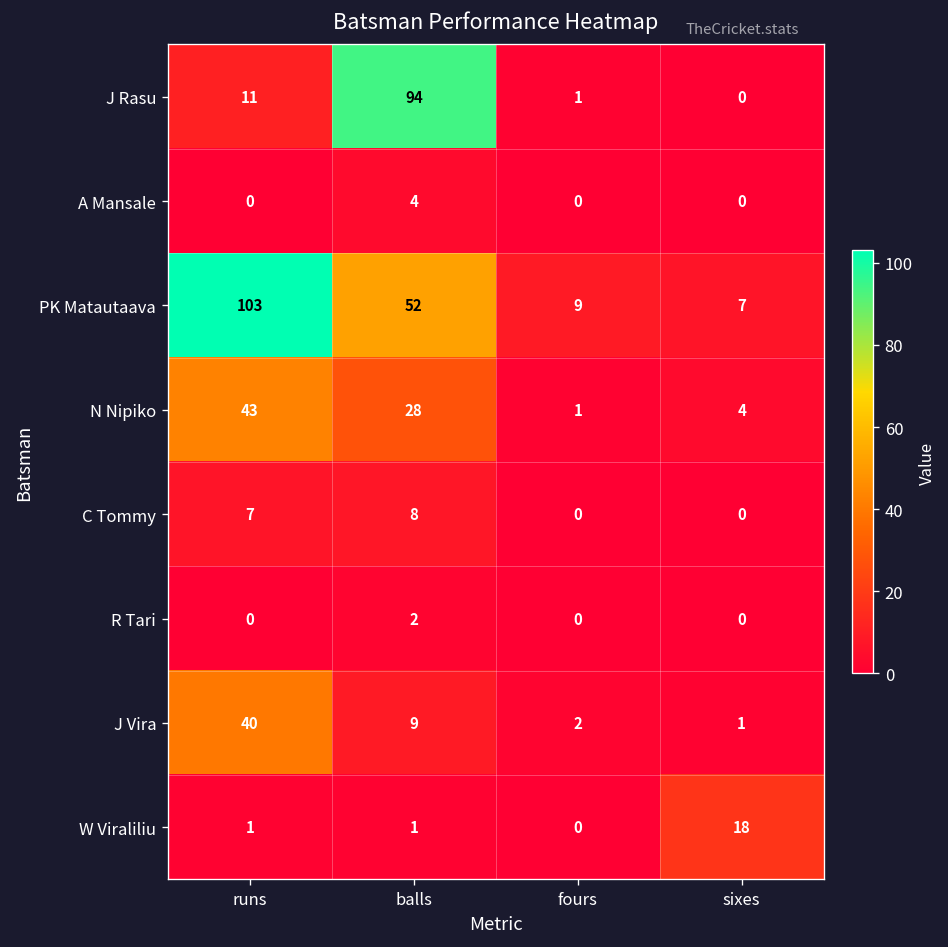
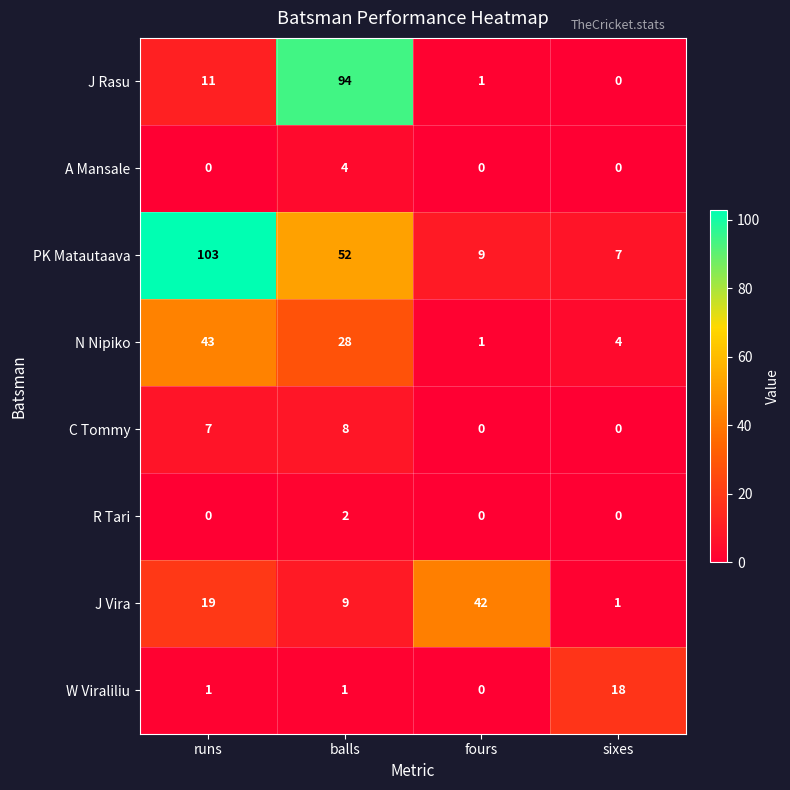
  {
    "J Rasu": {
      "runs": 11,
      "balls": 94,
      "fours": 1,
      "sixes": 0
    },
    "A Mansale": {
      "runs": 0,
      "balls": 4,
      "fours": 0,
      "sixes": 0
    },
    "PK Matautaava": {
      "runs": 103,
      "balls": 52,
      "fours": 9,
      "sixes": 7
    },
    "N Nipiko": {
      "runs": 43,
      "balls": 28,
      "fours": 1,
      "sixes": 4
    },
    "C Tommy": {
      "runs": 7,
      "balls": 8,
      "fours": 0,
      "sixes": 0
    },
    "R Tari": {
      "runs": 0,
      "balls": 2,
      "fours": 0,
      "sixes": 0
    },
    "J Vira": {
-     "runs": 40,
+     "runs": 19,
      "balls": 9,
-     "fours": 2,
+     "fours": 42,
      "sixes": 1
    },
    "W Viraliliu": {
      "runs": 1,
      "balls": 1,
      "fours": 0,
      "sixes": 18
    }
  }
